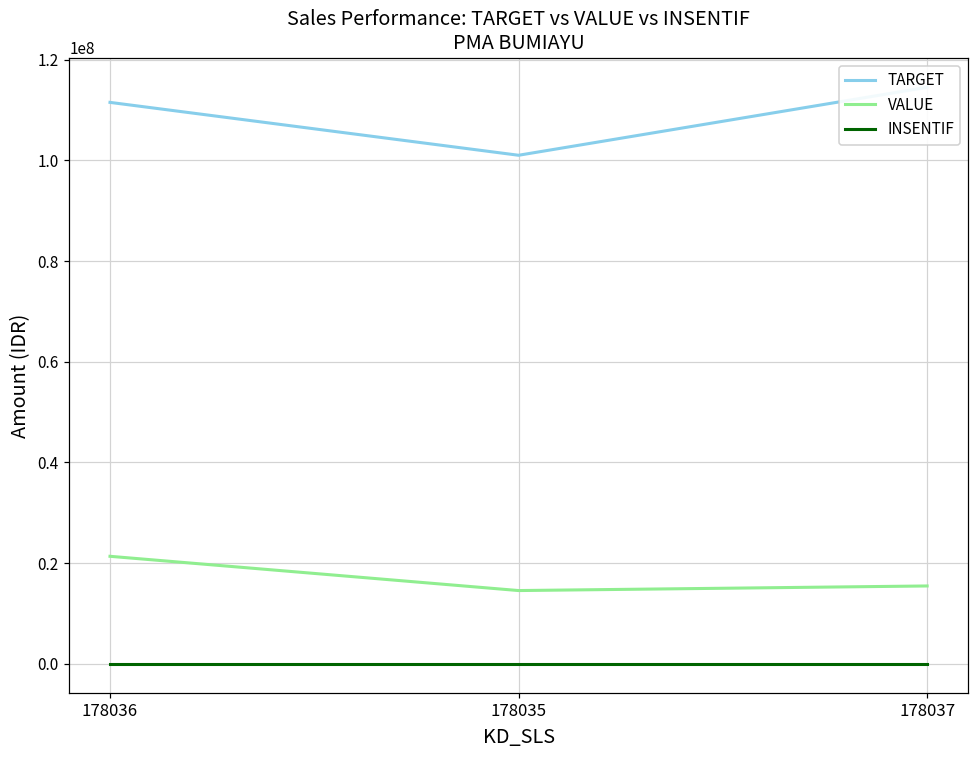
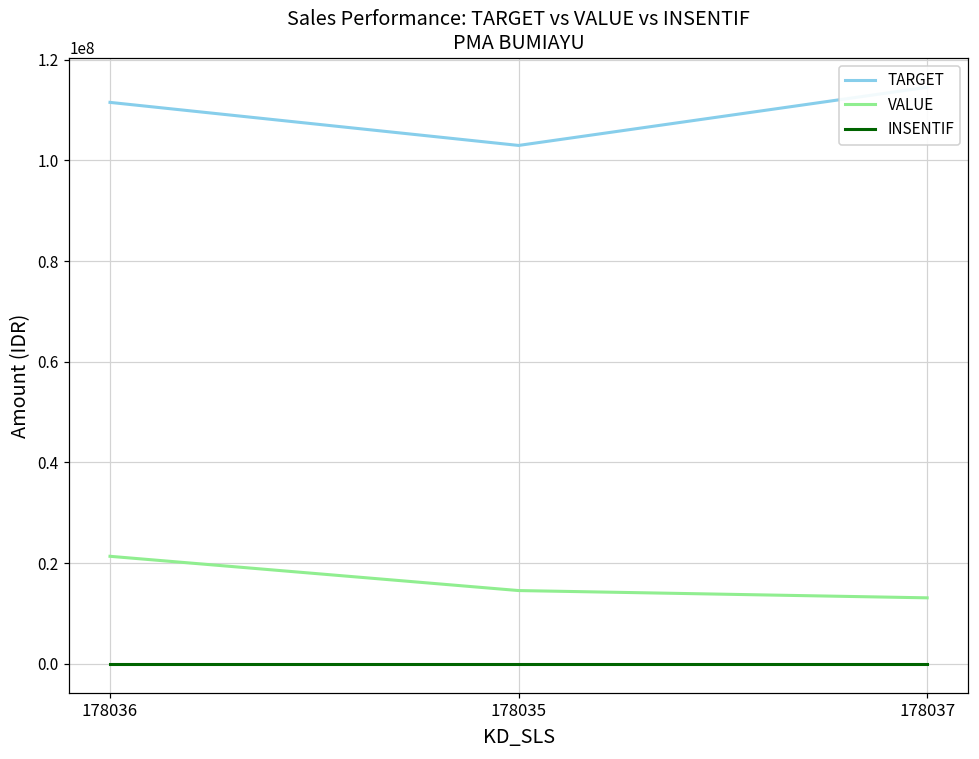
  {
    "TARGET": {
      "178036": 112000000,
-     "178035": 101000000
+     "178035": 103000000
    },
    "VALUE": {
      "178036": 21000000,
      "178035": 15000000,
-     "178037": 15000000
+     "178037": 13000000
    },
    "INSENTIF": {
      "178036": 0,
      "178035": 0,
      "178037": 0
    }
  }
